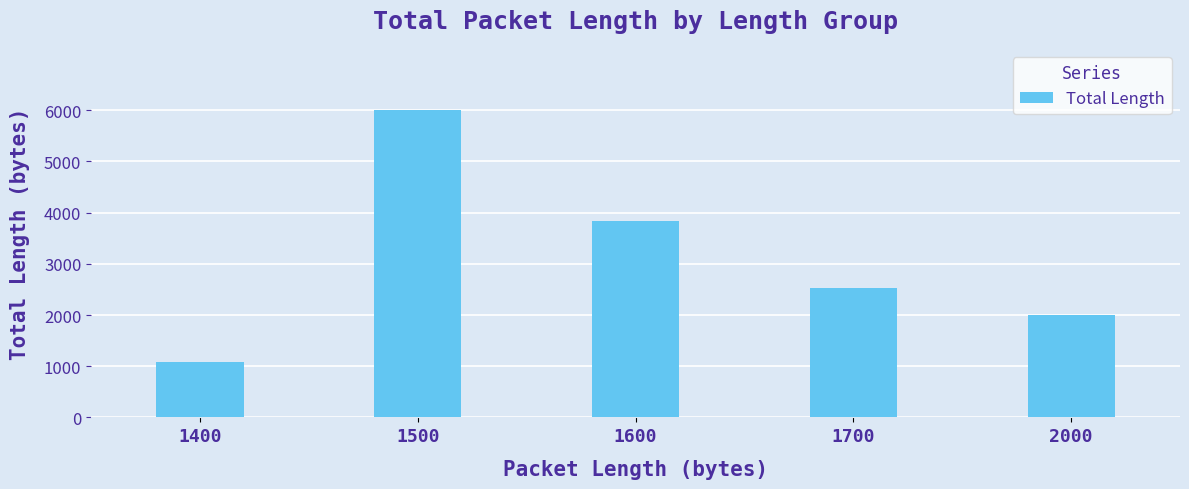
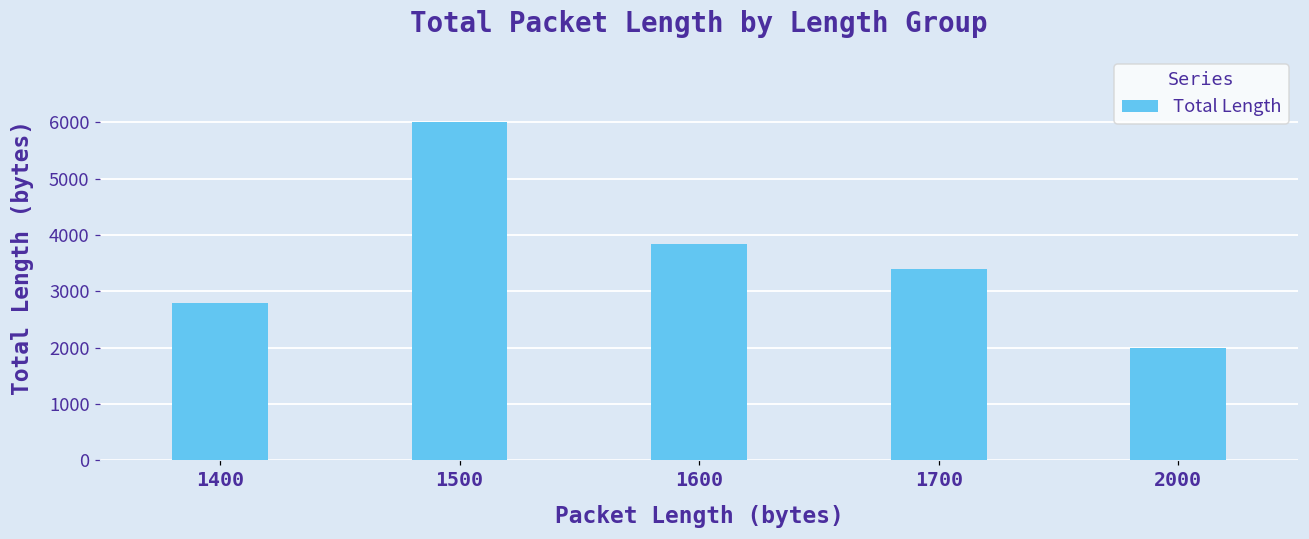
  {
-   "1400": 1100,
+   "1400": 2800,
    "1500": 6000,
    "1600": 3800,
-   "1700": 2500,
+   "1700": 3400,
    "2000": 2000
  }
